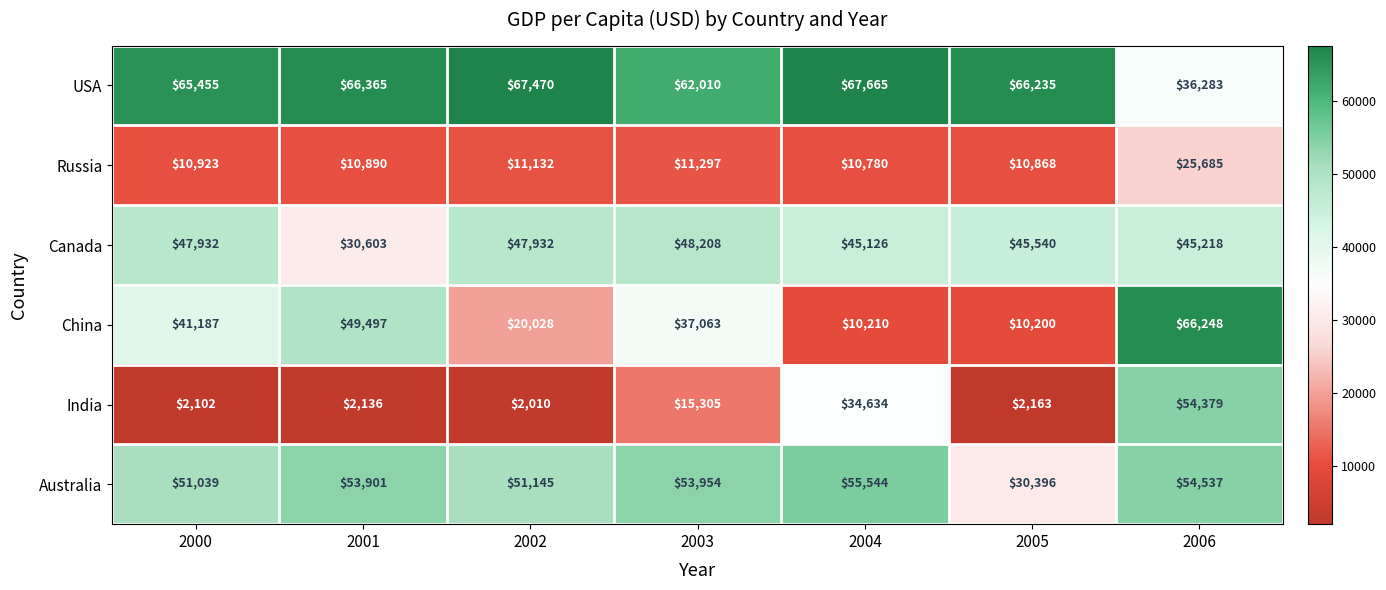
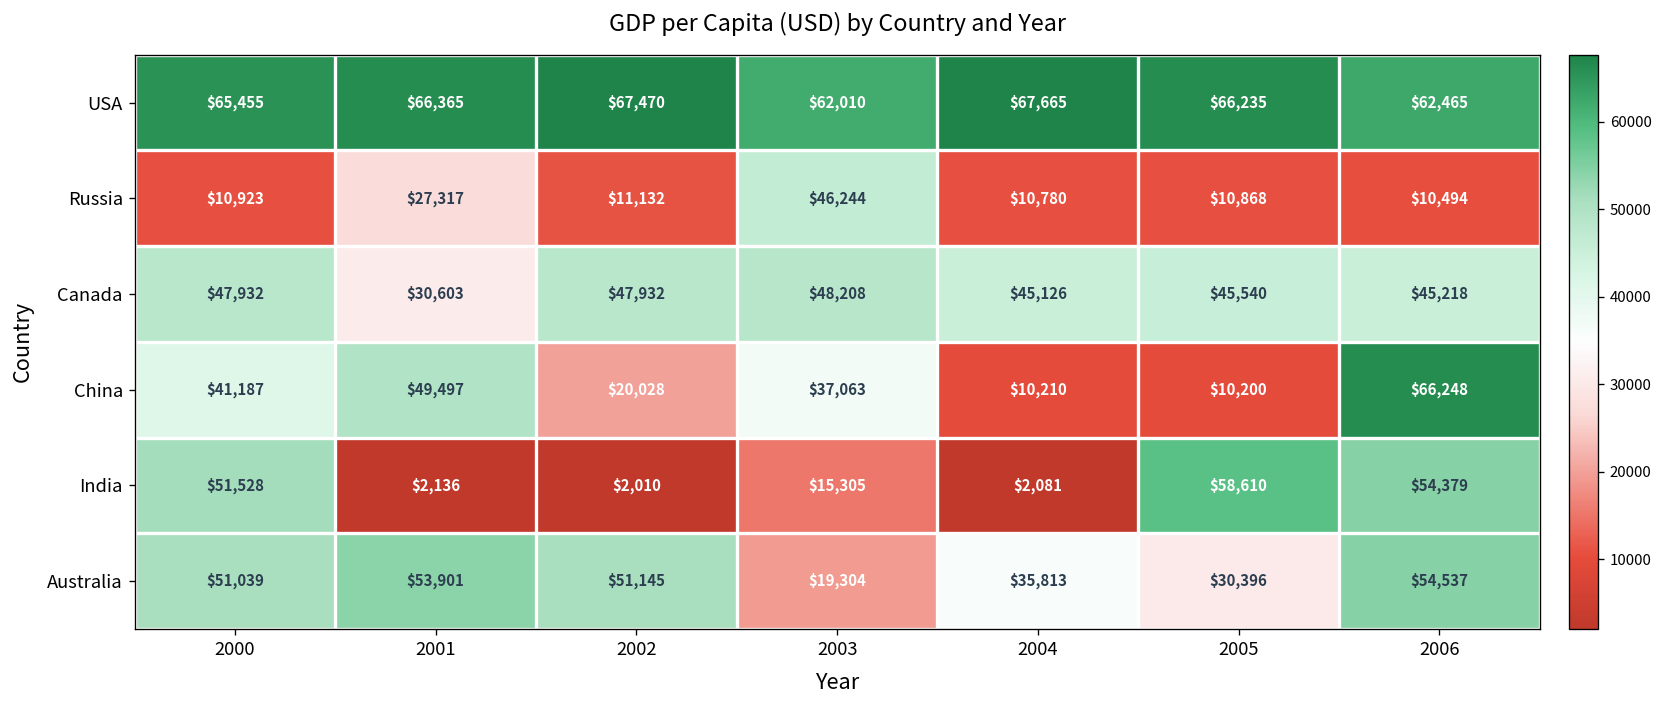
  {
    "USA": {
      "2000": "$65,455",
      "2001": "$66,365",
      "2002": "$67,470",
      "2003": "$62,010",
      "2004": "$67,665",
      "2005": "$66,235",
-     "2006": "$36,283"
+     "2006": "$62,465"
    },
    "Russia": {
      "2000": "$10,923",
-     "2001": "$10,890",
+     "2001": "$27,317",
      "2002": "$11,132",
-     "2003": "$11,297",
+     "2003": "$46,244",
      "2004": "$10,780",
      "2005": "$10,868",
-     "2006": "$25,685"
+     "2006": "$10,494"
    },
    "Canada": {
      "2000": "$47,932",
      "2001": "$30,603",
      "2002": "$47,932",
      "2003": "$48,208",
      "2004": "$45,126",
      "2005": "$45,540",
      "2006": "$45,218"
    },
    "China": {
      "2000": "$41,187",
      "2001": "$49,497",
      "2002": "$20,028",
      "2003": "$37,063",
      "2004": "$10,210",
      "2005": "$10,200",
      "2006": "$66,248"
    },
    "India": {
-     "2000": "$2,102",
+     "2000": "$51,528",
      "2001": "$2,136",
      "2002": "$2,010",
      "2003": "$15,305",
-     "2004": "$34,634",
-     "2005": "$2,163",
+     "2004": "$2,081",
+     "2005": "$58,610",
      "2006": "$54,379"
    },
    "Australia": {
      "2000": "$51,039",
      "2001": "$53,901",
      "2002": "$51,145",
-     "2003": "$53,954",
-     "2004": "$55,544",
+     "2003": "$19,304",
+     "2004": "$35,813",
      "2005": "$30,396",
      "2006": "$54,537"
    }
  }
